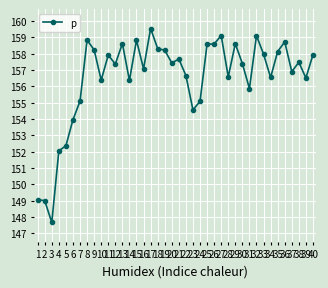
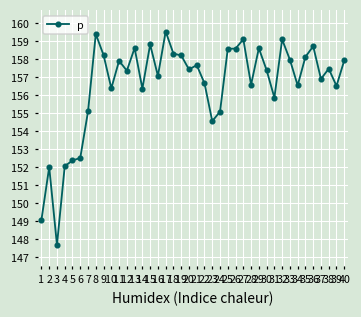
  {
    "1": 149.1,
-   "2": 149,
+   "2": 152,
    "3": 147.7,
    "4": 152.1,
    "5": 152.4,
-   "6": 154.0,
+   "6": 152.5,
    "7": 155.1,
-   "8": 158.8
+   "8": 159.4
  }
